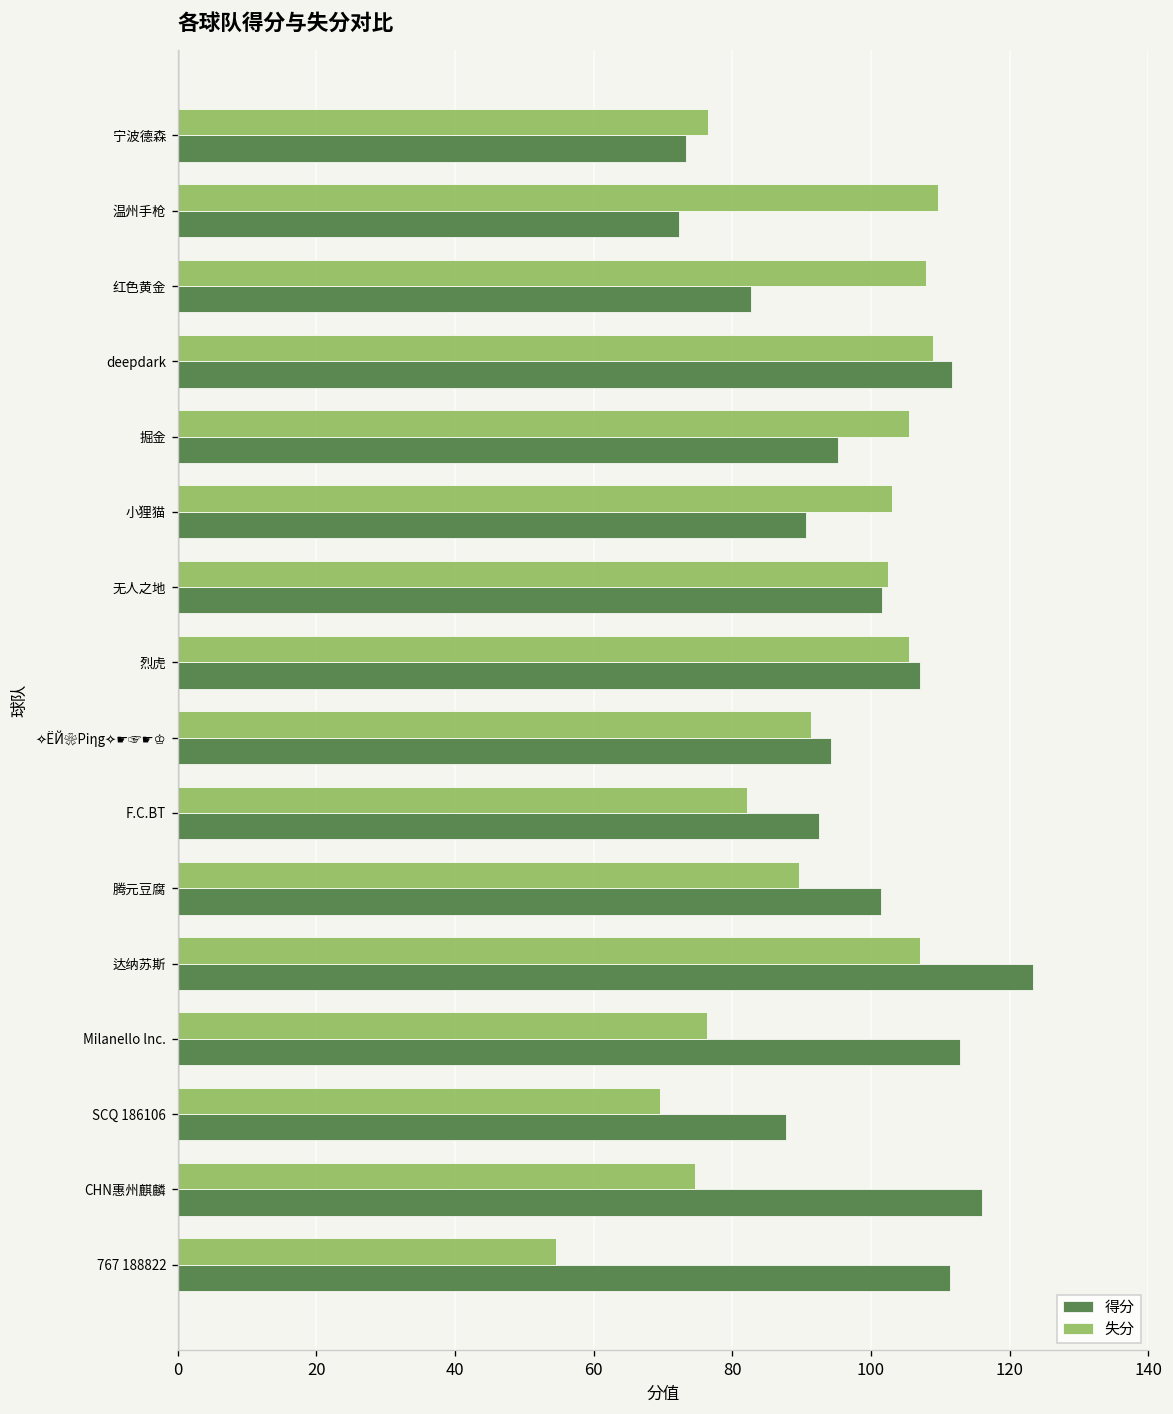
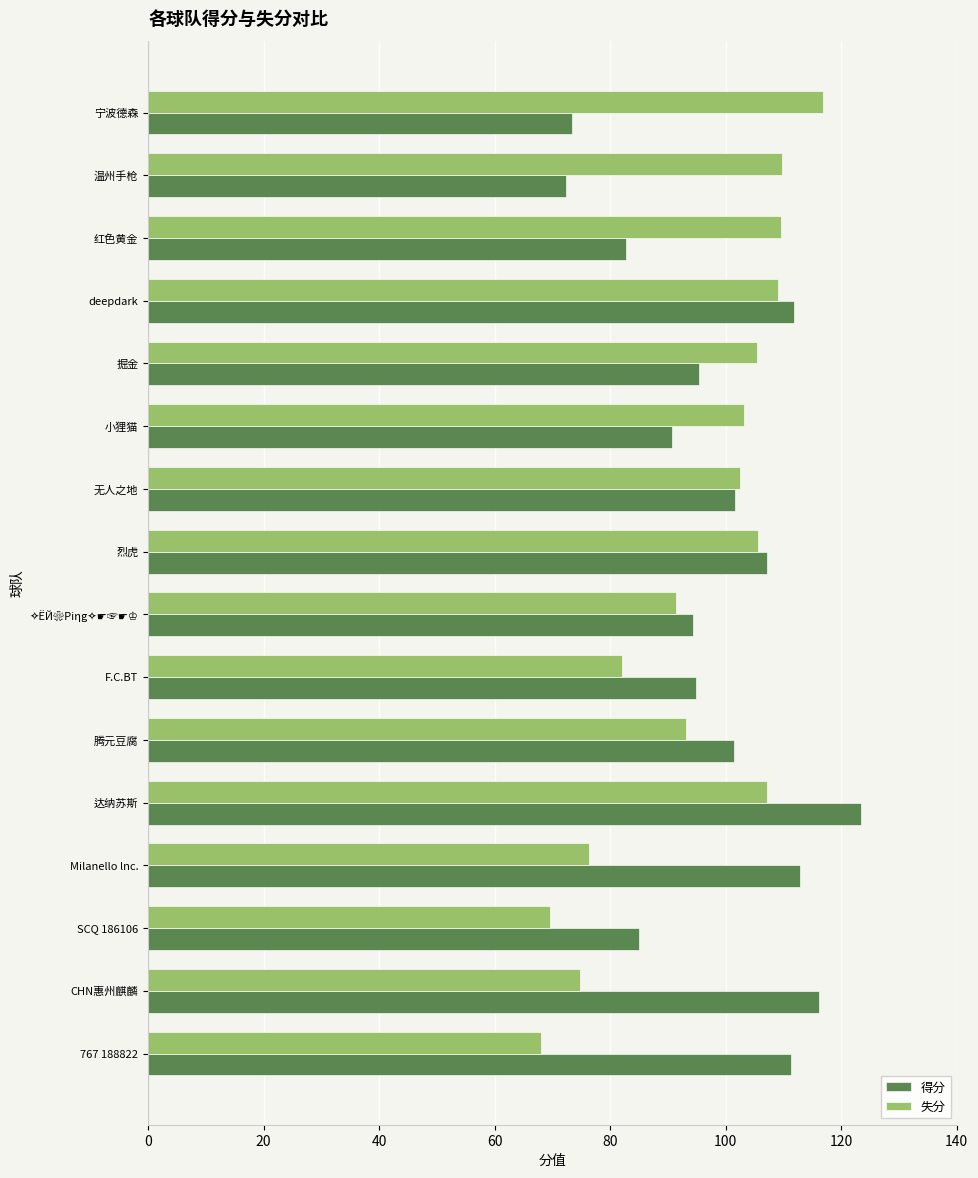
  {
    "得分": {
      "宁波德森": 73,
      "温州手枪": 72,
      "红色黄金": 83,
      "deepdark": 112,
      "掘金": 95,
      "小狸猫": 91,
      "无人之地": 102,
      "烈虎": 107,
      "✧ЁЙ❀Рiηg✧☛☞☛♔": 94,
-     "F.C.BT": 92,
+     "F.C.BT": 95,
      "腾元豆腐": 101,
      "达纳苏斯": 123,
      "Milanello lnc.": 113,
-     "SCQ 186106": 88,
+     "SCQ 186106": 85,
      "CHN惠州麒麟": 116,
      "767 188822": 111
    },
    "失分": {
-     "宁波德森": 77,
+     "宁波德森": 117,
      "温州手枪": 110,
-     "红色黄金": 108,
+     "红色黄金": 110,
      "deepdark": 109,
      "掘金": 105,
      "小狸猫": 103,
      "无人之地": 102,
      "烈虎": 106,
      "✧ЁЙ❀Рiηg✧☛☞☛♔": 91,
      "F.C.BT": 82,
-     "腾元豆腐": 90,
+     "腾元豆腐": 93,
      "达纳苏斯": 107,
      "Milanello lnc.": 76,
      "SCQ 186106": 70,
      "CHN惠州麒麟": 75,
-     "767 188822": 55
+     "767 188822": 68
    }
  }
